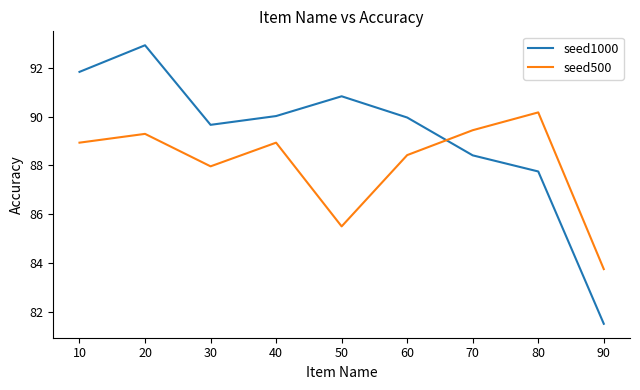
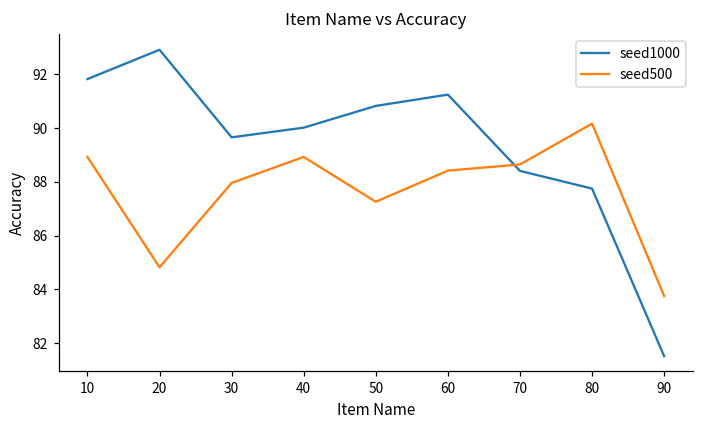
  {
    "seed1000": {
      "10": 91.8,
      "20": 92.9,
      "30": 89.7,
      "40": 90.0,
      "50": 90.8,
-     "60": 90.0,
+     "60": 91.3,
      "70": 88.4,
      "80": 87.8,
      "90": 81.5
    },
    "seed500": {
      "10": 88.9,
-     "20": 89.3,
+     "20": 84.8,
      "30": 88.0,
      "40": 88.9,
-     "50": 85.5,
+     "50": 87.3,
      "60": 88.4,
-     "70": 89.4,
+     "70": 88.7,
      "80": 90.2,
      "90": 83.8
    }
  }
